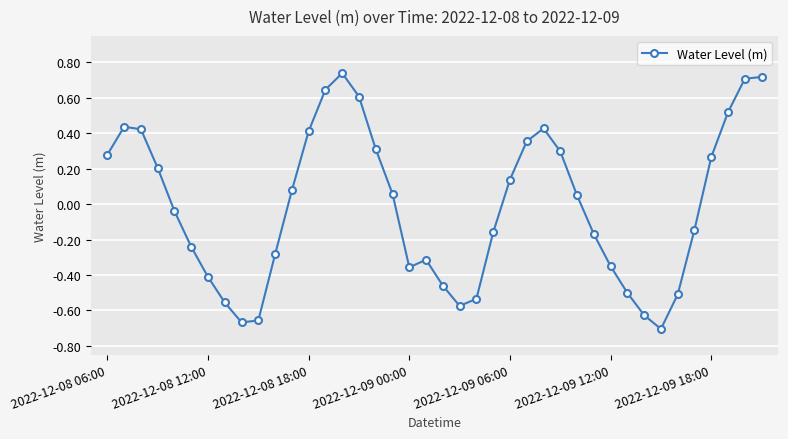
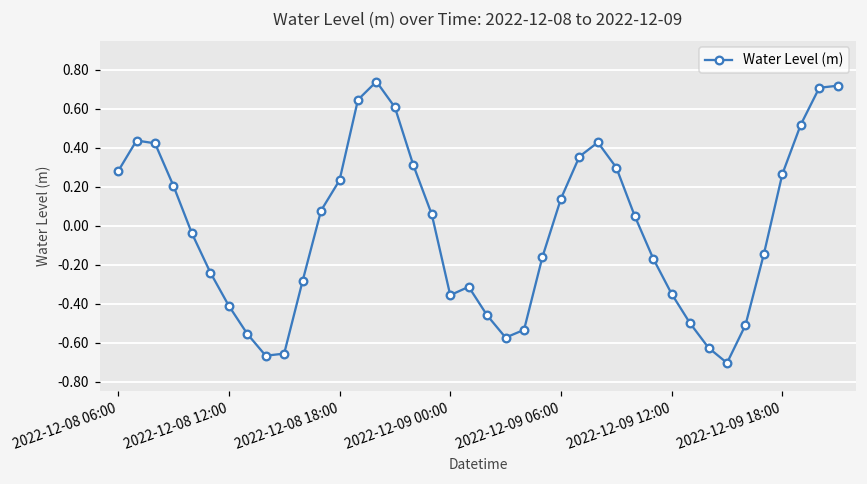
  {
    "2022-12-08 06:00": 0.28,
    "2022-12-08 12:00": -0.41,
-   "2022-12-08 18:00": 0.41,
+   "2022-12-08 18:00": 0.23,
    "2022-12-09 00:00": -0.36,
    "2022-12-09 06:00": 0.14,
    "2022-12-09 12:00": -0.35,
    "2022-12-09 18:00": 0.27
  }
